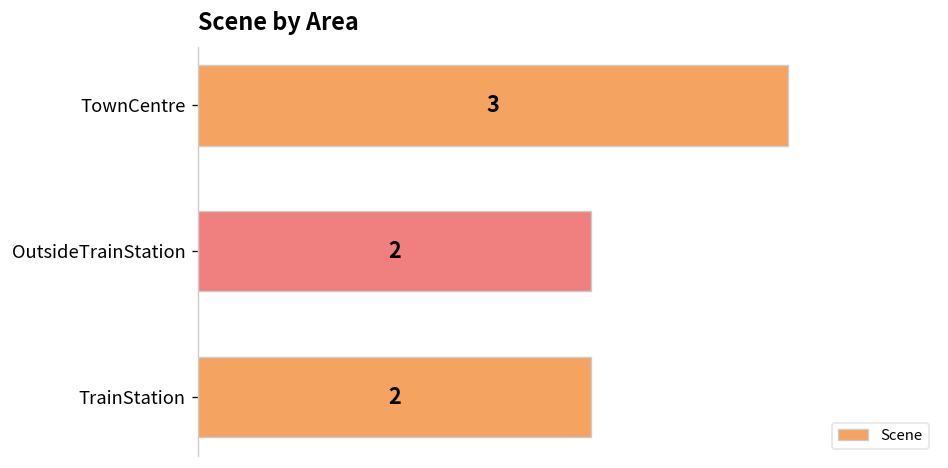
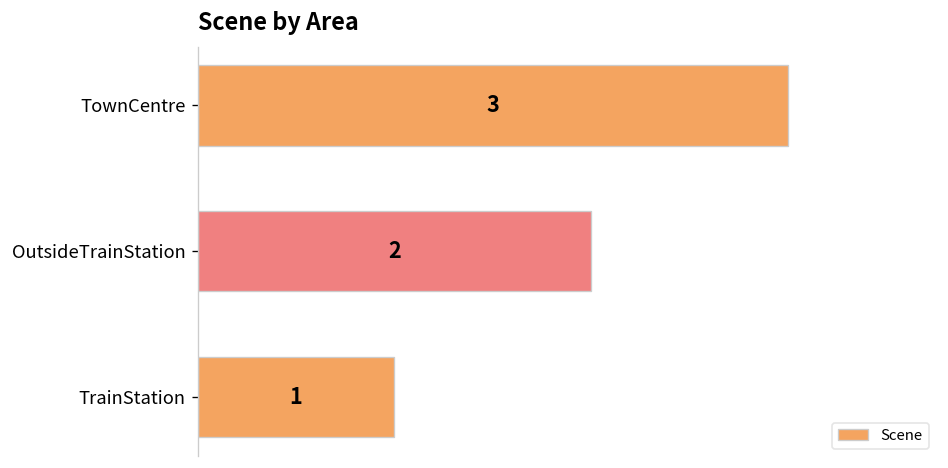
  {
    "TownCentre": 3,
    "OutsideTrainStation": 2,
-   "TrainStation": 2
+   "TrainStation": 1
  }
